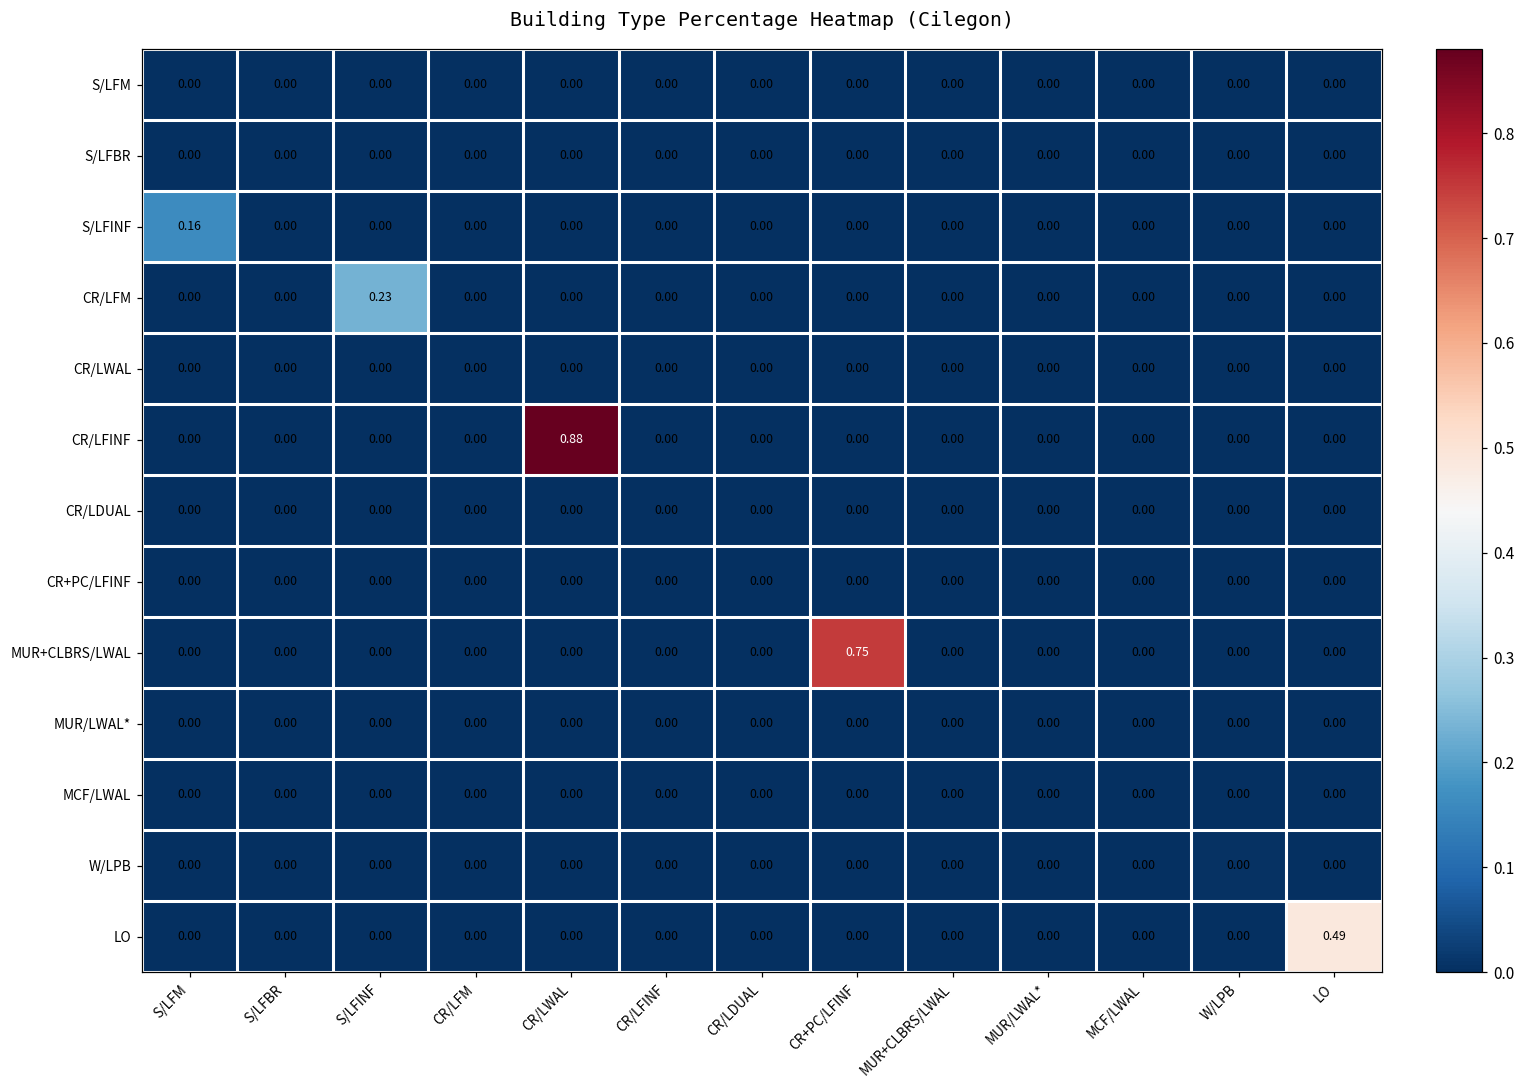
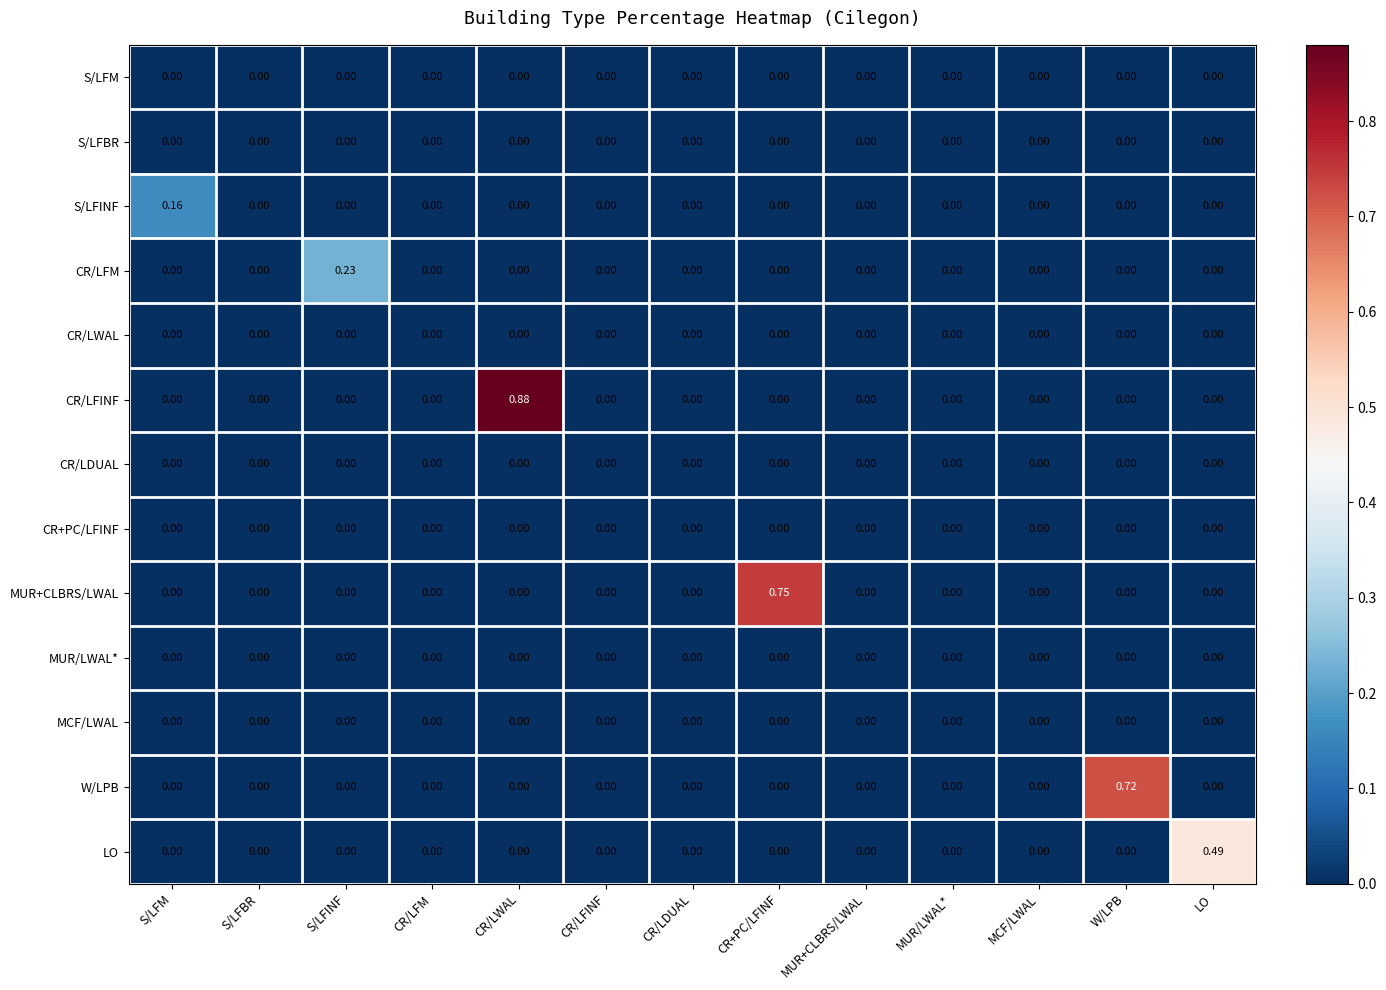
  {
    "S/LFM": {
      "S/LFM": 0.00,
      "S/LFBR": 0.00,
      "S/LFINF": 0.00,
      "CR/LFM": 0.00,
      "CR/LWAL": 0.00,
      "CR/LFINF": 0.00,
      "CR/LDUAL": 0.00,
      "CR+PC/LFINF": 0.00,
      "MUR+CLBRS/LWAL": 0.00,
      "MUR/LWAL*": 0.00,
      "MCF/LWAL": 0.00,
      "W/LPB": 0.00,
      "LO": 0.00
    },
    "S/LFBR": {
      "S/LFM": 0.00,
      "S/LFBR": 0.00,
      "S/LFINF": 0.00,
      "CR/LFM": 0.00,
      "CR/LWAL": 0.00,
      "CR/LFINF": 0.00,
      "CR/LDUAL": 0.00,
      "CR+PC/LFINF": 0.00,
      "MUR+CLBRS/LWAL": 0.00,
      "MUR/LWAL*": 0.00,
      "MCF/LWAL": 0.00,
      "W/LPB": 0.00,
      "LO": 0.00
    },
    "S/LFINF": {
      "S/LFM": 0.16,
      "S/LFBR": 0.00,
      "S/LFINF": 0.00,
      "CR/LFM": 0.00,
      "CR/LWAL": 0.00,
      "CR/LFINF": 0.00,
      "CR/LDUAL": 0.00,
      "CR+PC/LFINF": 0.00,
      "MUR+CLBRS/LWAL": 0.00,
      "MUR/LWAL*": 0.00,
      "MCF/LWAL": 0.00,
      "W/LPB": 0.00,
      "LO": 0.00
    },
    "CR/LFM": {
      "S/LFM": 0.00,
      "S/LFBR": 0.00,
      "S/LFINF": 0.23,
      "CR/LFM": 0.00,
      "CR/LWAL": 0.00,
      "CR/LFINF": 0.00,
      "CR/LDUAL": 0.00,
      "CR+PC/LFINF": 0.00,
      "MUR+CLBRS/LWAL": 0.00,
      "MUR/LWAL*": 0.00,
      "MCF/LWAL": 0.00,
      "W/LPB": 0.00,
      "LO": 0.00
    },
    "CR/LWAL": {
      "S/LFM": 0.00,
      "S/LFBR": 0.00,
      "S/LFINF": 0.00,
      "CR/LFM": 0.00,
      "CR/LWAL": 0.00,
      "CR/LFINF": 0.00,
      "CR/LDUAL": 0.00,
      "CR+PC/LFINF": 0.00,
      "MUR+CLBRS/LWAL": 0.00,
      "MUR/LWAL*": 0.00,
      "MCF/LWAL": 0.00,
      "W/LPB": 0.00,
      "LO": 0.00
    },
    "CR/LFINF": {
      "S/LFM": 0.00,
      "S/LFBR": 0.00,
      "S/LFINF": 0.00,
      "CR/LFM": 0.00,
      "CR/LWAL": 0.88,
      "CR/LFINF": 0.00,
      "CR/LDUAL": 0.00,
      "CR+PC/LFINF": 0.00,
      "MUR+CLBRS/LWAL": 0.00,
      "MUR/LWAL*": 0.00,
      "MCF/LWAL": 0.00,
      "W/LPB": 0.00,
      "LO": 0.00
    },
    "CR/LDUAL": {
      "S/LFM": 0.00,
      "S/LFBR": 0.00,
      "S/LFINF": 0.00,
      "CR/LFM": 0.00,
      "CR/LWAL": 0.00,
      "CR/LFINF": 0.00,
      "CR/LDUAL": 0.00,
      "CR+PC/LFINF": 0.00,
      "MUR+CLBRS/LWAL": 0.00,
      "MUR/LWAL*": 0.00,
      "MCF/LWAL": 0.00,
      "W/LPB": 0.00,
      "LO": 0.00
    },
    "CR+PC/LFINF": {
      "S/LFM": 0.00,
      "S/LFBR": 0.00,
      "S/LFINF": 0.00,
      "CR/LFM": 0.00,
      "CR/LWAL": 0.00,
      "CR/LFINF": 0.00,
      "CR/LDUAL": 0.00,
      "CR+PC/LFINF": 0.00,
      "MUR+CLBRS/LWAL": 0.00,
      "MUR/LWAL*": 0.00,
      "MCF/LWAL": 0.00,
      "W/LPB": 0.00,
      "LO": 0.00
    },
    "MUR+CLBRS/LWAL": {
      "S/LFM": 0.00,
      "S/LFBR": 0.00,
      "S/LFINF": 0.00,
      "CR/LFM": 0.00,
      "CR/LWAL": 0.00,
      "CR/LFINF": 0.00,
      "CR/LDUAL": 0.00,
      "CR+PC/LFINF": 0.75,
      "MUR+CLBRS/LWAL": 0.00,
      "MUR/LWAL*": 0.00,
      "MCF/LWAL": 0.00,
      "W/LPB": 0.00,
      "LO": 0.00
    },
    "MUR/LWAL*": {
      "S/LFM": 0.00,
      "S/LFBR": 0.00,
      "S/LFINF": 0.00,
      "CR/LFM": 0.00,
      "CR/LWAL": 0.00,
      "CR/LFINF": 0.00,
      "CR/LDUAL": 0.00,
      "CR+PC/LFINF": 0.00,
      "MUR+CLBRS/LWAL": 0.00,
      "MUR/LWAL*": 0.00,
      "MCF/LWAL": 0.00,
      "W/LPB": 0.00,
      "LO": 0.00
    },
    "MCF/LWAL": {
      "S/LFM": 0.00,
      "S/LFBR": 0.00,
      "S/LFINF": 0.00,
      "CR/LFM": 0.00,
      "CR/LWAL": 0.00,
      "CR/LFINF": 0.00,
      "CR/LDUAL": 0.00,
      "CR+PC/LFINF": 0.00,
      "MUR+CLBRS/LWAL": 0.00,
      "MUR/LWAL*": 0.00,
      "MCF/LWAL": 0.00,
      "W/LPB": 0.00,
      "LO": 0.00
    },
    "W/LPB": {
      "S/LFM": 0.00,
      "S/LFBR": 0.00,
      "S/LFINF": 0.00,
      "CR/LFM": 0.00,
      "CR/LWAL": 0.00,
      "CR/LFINF": 0.00,
      "CR/LDUAL": 0.00,
      "CR+PC/LFINF": 0.00,
      "MUR+CLBRS/LWAL": 0.00,
      "MUR/LWAL*": 0.00,
      "MCF/LWAL": 0.00,
-     "W/LPB": 0.00,
+     "W/LPB": 0.72,
      "LO": 0.00
    },
    "LO": {
      "S/LFM": 0.00,
      "S/LFBR": 0.00,
      "S/LFINF": 0.00,
      "CR/LFM": 0.00,
      "CR/LWAL": 0.00,
      "CR/LFINF": 0.00,
      "CR/LDUAL": 0.00,
      "CR+PC/LFINF": 0.00,
      "MUR+CLBRS/LWAL": 0.00,
      "MUR/LWAL*": 0.00,
      "MCF/LWAL": 0.00,
      "W/LPB": 0.00,
      "LO": 0.49
    }
  }
